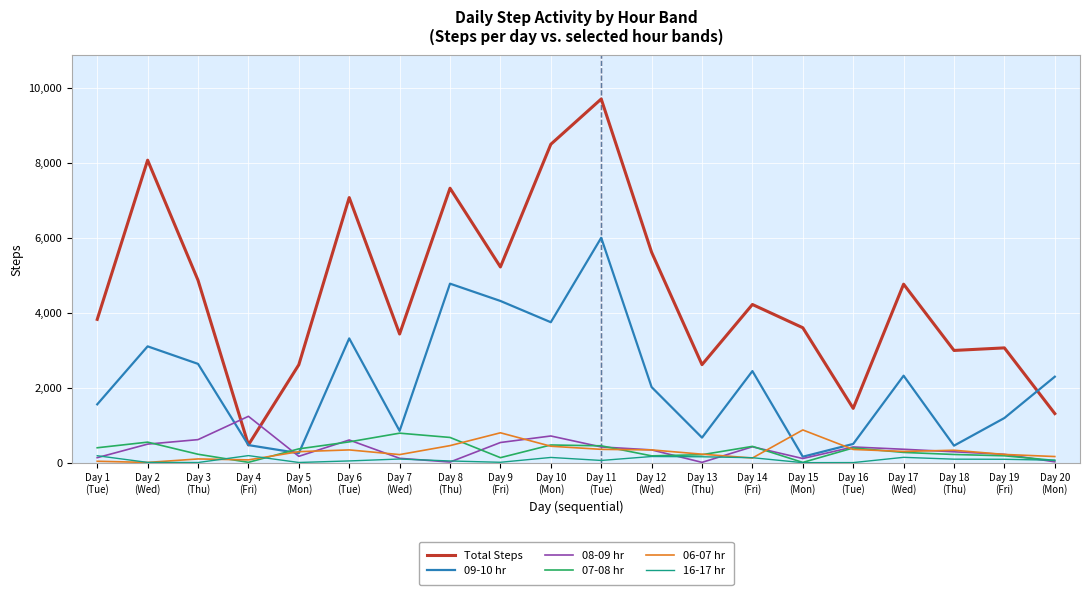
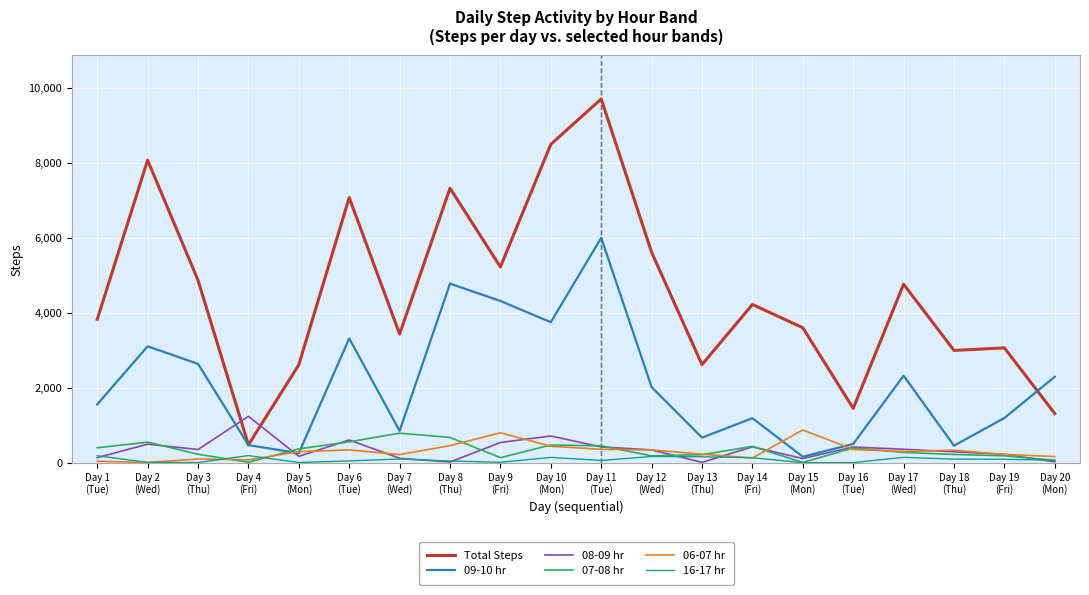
  {
    "Total Steps": {
      "Day 1 (Tue)": "3,800",
      "Day 2 (Wed)": "8,100",
      "Day 3 (Thu)": "4,900",
      "Day 5 (Mon)": "2,600",
      "Day 6 (Tue)": "7,100",
      "Day 7 (Wed)": "3,400",
      "Day 8 (Thu)": "7,300",
      "Day 9 (Fri)": "5,200",
      "Day 10 (Mon)": "8,500",
      "Day 11 (Tue)": "9,700",
      "Day 12 (Wed)": "5,600",
      "Day 13 (Thu)": "2,600",
      "Day 14 (Fri)": "4,200",
      "Day 15 (Mon)": "3,600",
      "Day 16 (Tue)": "1,500",
      "Day 17 (Wed)": "4,800",
      "Day 18 (Thu)": "3,000",
      "Day 19 (Fri)": "3,100",
      "Day 20 (Mon)": "1,300"
    },
    "09-10 hr": {
      "Day 1 (Tue)": "1,600",
      "Day 2 (Wed)": "3,100",
      "Day 3 (Thu)": "2,600",
      "Day 6 (Tue)": "3,300",
      "Day 8 (Thu)": "4,800",
      "Day 9 (Fri)": "4,300",
      "Day 10 (Mon)": "3,700",
      "Day 11 (Tue)": "6,000",
      "Day 12 (Wed)": "2,000",
      "Day 13 (Thu)": "700",
-     "Day 14 (Fri)": "2,400",
+     "Day 14 (Fri)": "1,200",
      "Day 16 (Tue)": "500",
      "Day 17 (Wed)": "2,300",
      "Day 18 (Thu)": "500",
      "Day 19 (Fri)": "1,200",
      "Day 20 (Mon)": "2,300"
    },
    "08-09 hr": {
-     "Day 3 (Thu)": "600",
+     "Day 3 (Thu)": "400",
      "Day 4 (Fri)": "1,200",
      "Day 5 (Mon)": "200",
      "Day 9 (Fri)": "500",
      "Day 10 (Mon)": "700",
      "Day 13 (Thu)": "0"
    },
    "06-07 hr": {
      "Day 1 (Tue)": "0",
      "Day 3 (Thu)": "100",
      "Day 6 (Tue)": "300",
      "Day 7 (Wed)": "200",
      "Day 8 (Thu)": "500",
      "Day 9 (Fri)": "800",
      "Day 15 (Mon)": "900",
      "Day 20 (Mon)": "200"
    }
  }
